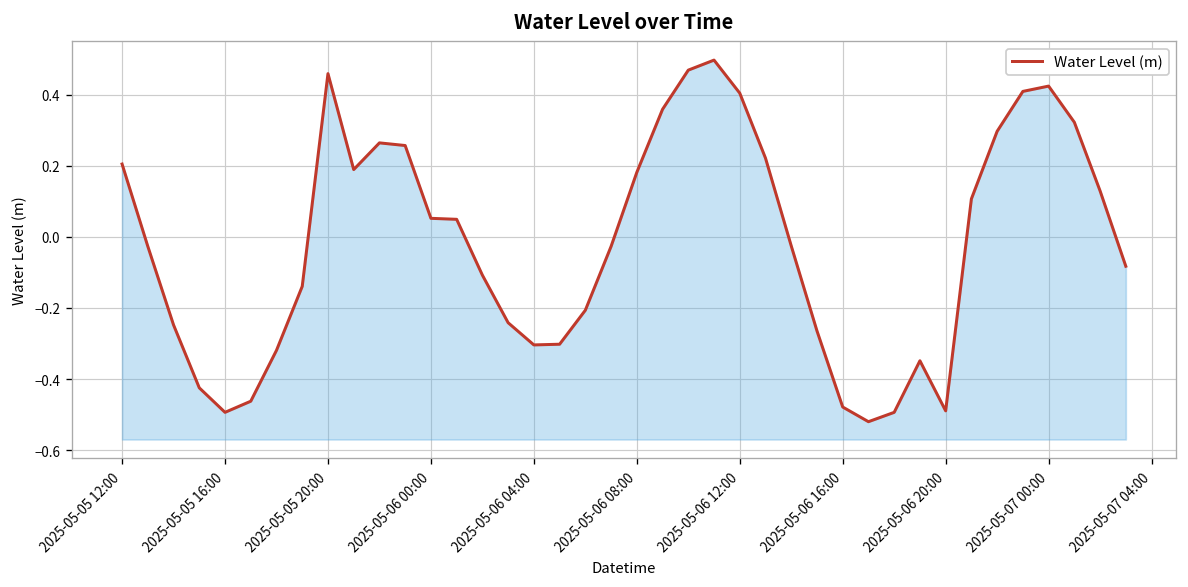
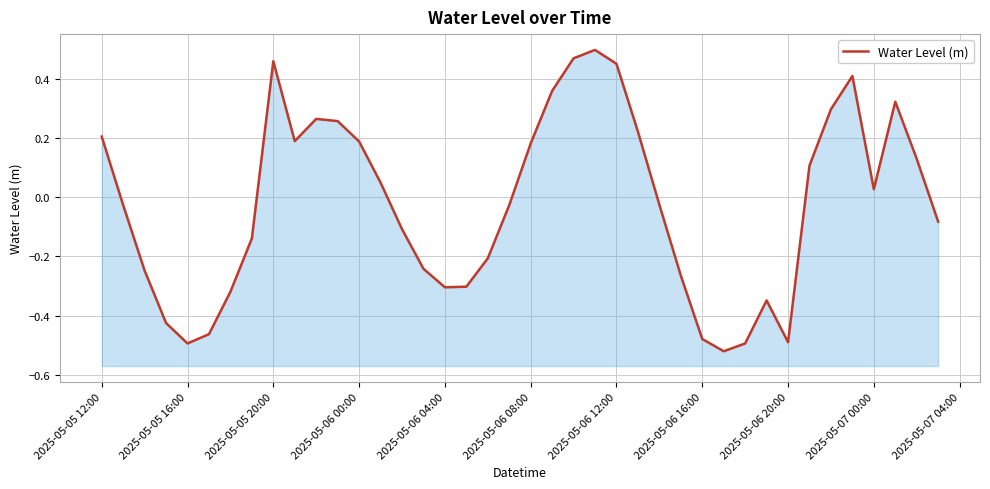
  {
    "2025-05-05 12:00": 0.20,
    "2025-05-05 16:00": -0.49,
    "2025-05-05 20:00": 0.46,
-   "2025-05-06 00:00": 0.05,
+   "2025-05-06 00:00": 0.19,
    "2025-05-06 04:00": -0.30,
    "2025-05-06 08:00": 0.18,
-   "2025-05-06 12:00": 0.40,
+   "2025-05-06 12:00": 0.45,
    "2025-05-06 16:00": -0.48,
    "2025-05-06 20:00": -0.49,
-   "2025-05-07 00:00": 0.42
+   "2025-05-07 00:00": 0.03
  }
